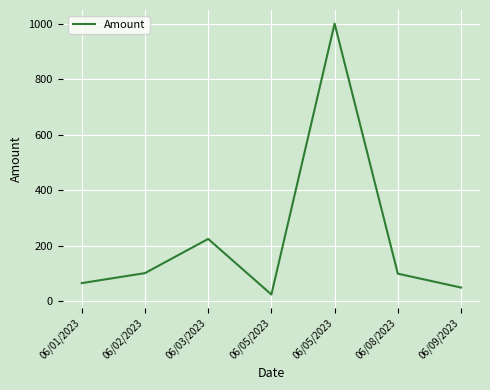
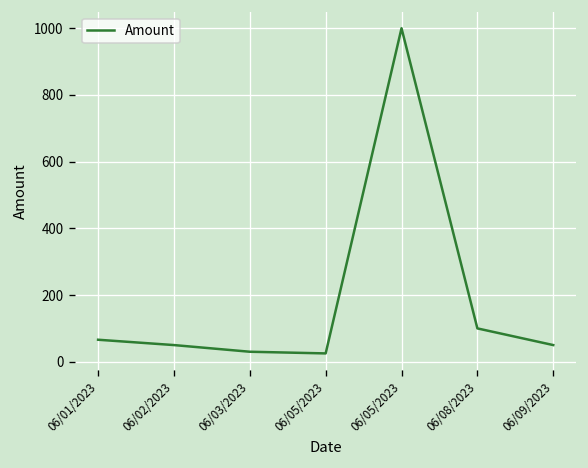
  {
    "06/01/2023": 70,
-   "06/02/2023": 100,
-   "06/03/2023": 230,
+   "06/02/2023": 50,
+   "06/03/2023": 30,
    "06/08/2023": 100,
    "06/09/2023": 50
  }
